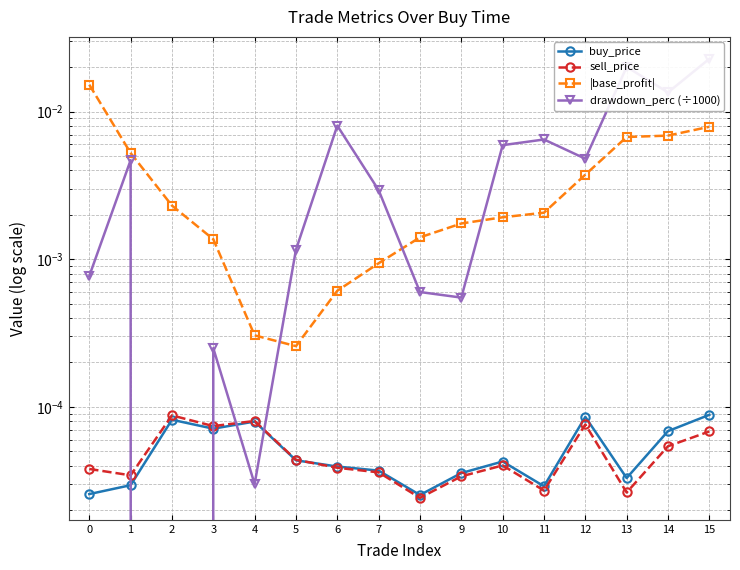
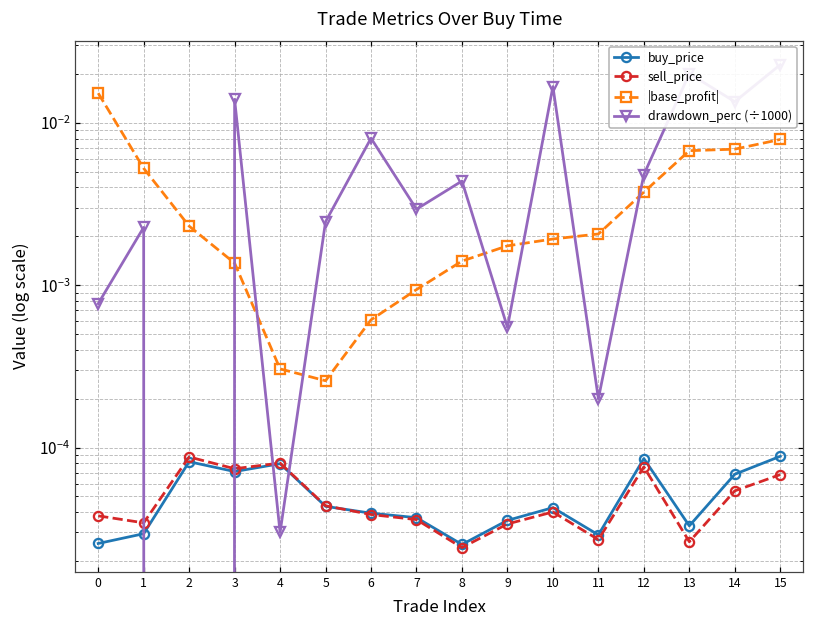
  {
    "buy_price": {
      "0": 0.000026,
      "1": 0.00003,
      "2": 0.00008,
      "3": 0.00007,
      "8": 0.000025,
      "9": 0.000036,
      "10": 0.000043,
      "11": 0.00003,
      "12": 0.00009,
      "13": 0.000033,
      "14": 0.00007,
      "15": 0.00009
    },
    "sell_price": {
      "0": 0.000038,
      "1": 0.000034,
      "2": 0.00009,
      "3": 0.00007,
      "8": 0.000024,
      "9": 0.000034,
      "10": 0.00004,
      "11": 0.000027,
      "12": 0.00008,
      "13": 0.000026,
      "14": 0.000054,
      "15": 0.00007
    },
    "|base_profit|": {
      "0": 0.015,
      "1": 0.0052,
      "2": 0.0023,
      "3": 0.0014,
      "4": 0.00031,
      "5": 0.00026,
      "6": 0.00061,
      "7": 0.0009,
      "8": 0.0014,
      "9": 0.0017,
      "10": 0.0019,
      "11": 0.0021,
      "12": 0.0037,
      "13": 0.007,
      "14": 0.007,
      "15": 0.008
    },
    "drawdown_perc (÷1000)": {
      "0": 0.0008,
-     "1": 0.0047,
-     "3": 0.00025,
+     "1": 0.0023,
+     "3": 0.014,
      "4": 0.00003,
-     "5": 0.0012,
+     "5": 0.0025,
      "6": 0.008,
      "7": 0.0029,
-     "8": 0.00060,
+     "8": 0.0044,
      "9": 0.00055,
-     "10": 0.0059,
-     "11": 0.006,
+     "10": 0.017,
+     "11": 0.00020,
      "12": 0.0048
    }
  }
